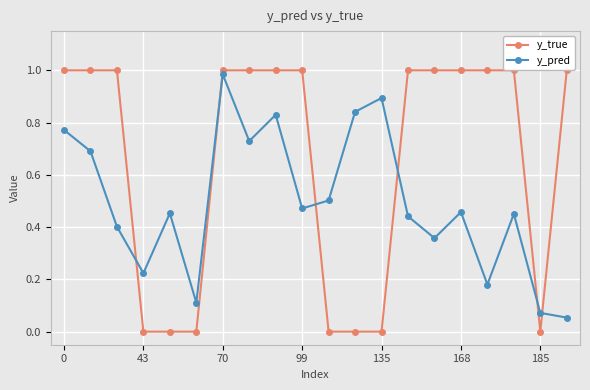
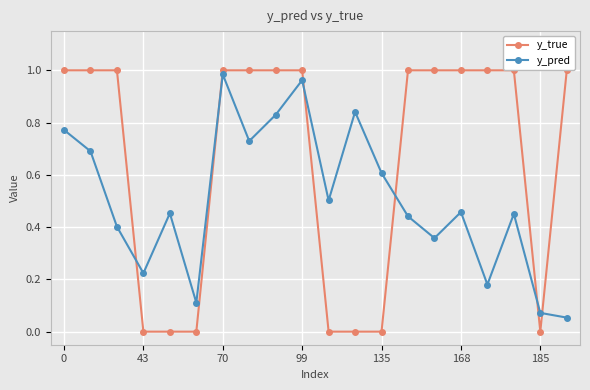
  {
    "y_true": {
      "0": 1.00,
      "43": 0.00,
      "70": 1.00,
      "99": 1.00,
      "135": 0.00,
      "168": 1.00,
      "185": 0.00
    },
    "y_pred": {
      "0": 0.77,
      "43": 0.22,
      "70": 0.98,
-     "99": 0.47,
-     "135": 0.89,
+     "99": 0.96,
+     "135": 0.61,
      "168": 0.46,
      "185": 0.07
    }
  }
